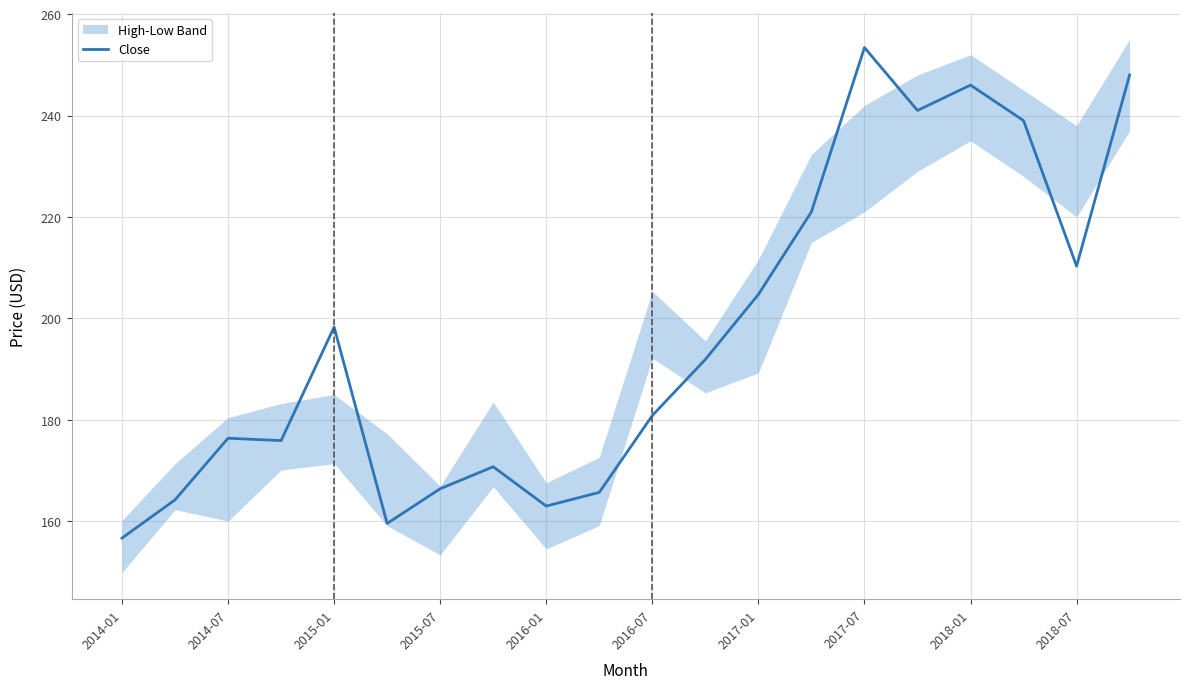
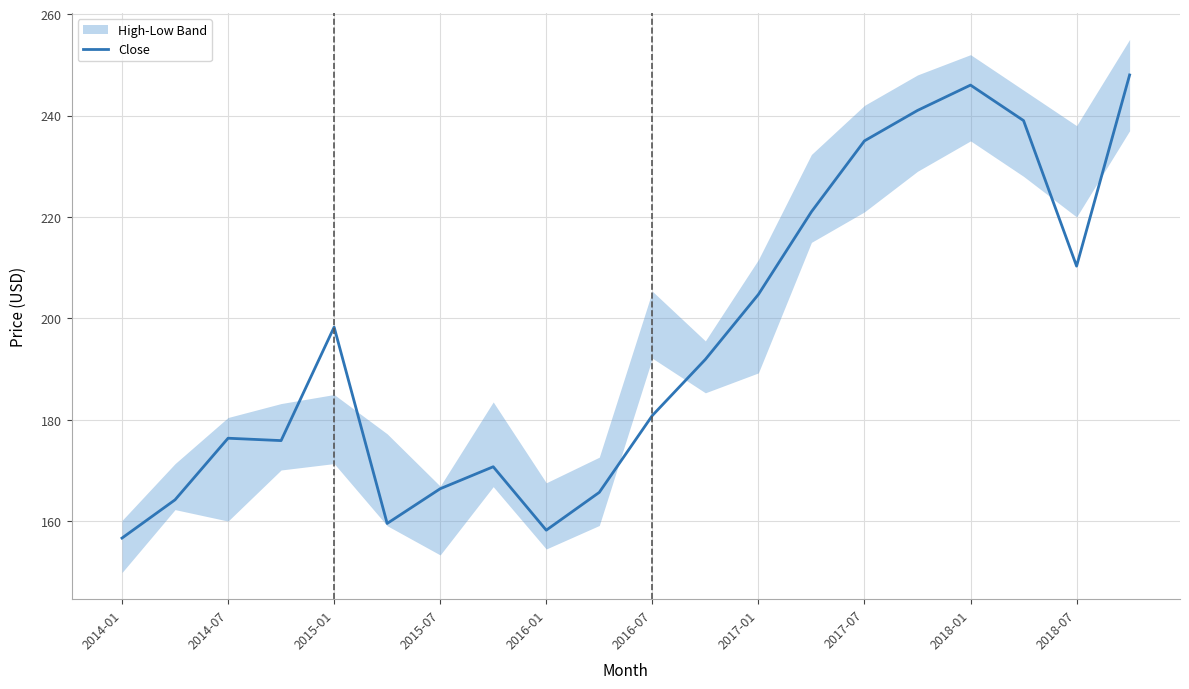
  {
    "Close": {
      "2014-01": 157,
      "2014-07": 176,
      "2015-01": 198,
      "2015-07": 166,
-     "2016-01": 163,
+     "2016-01": 158,
      "2016-07": 181,
      "2017-01": 205,
-     "2017-07": 253,
+     "2017-07": 235,
      "2018-01": 246,
      "2018-07": 210
    }
  }
